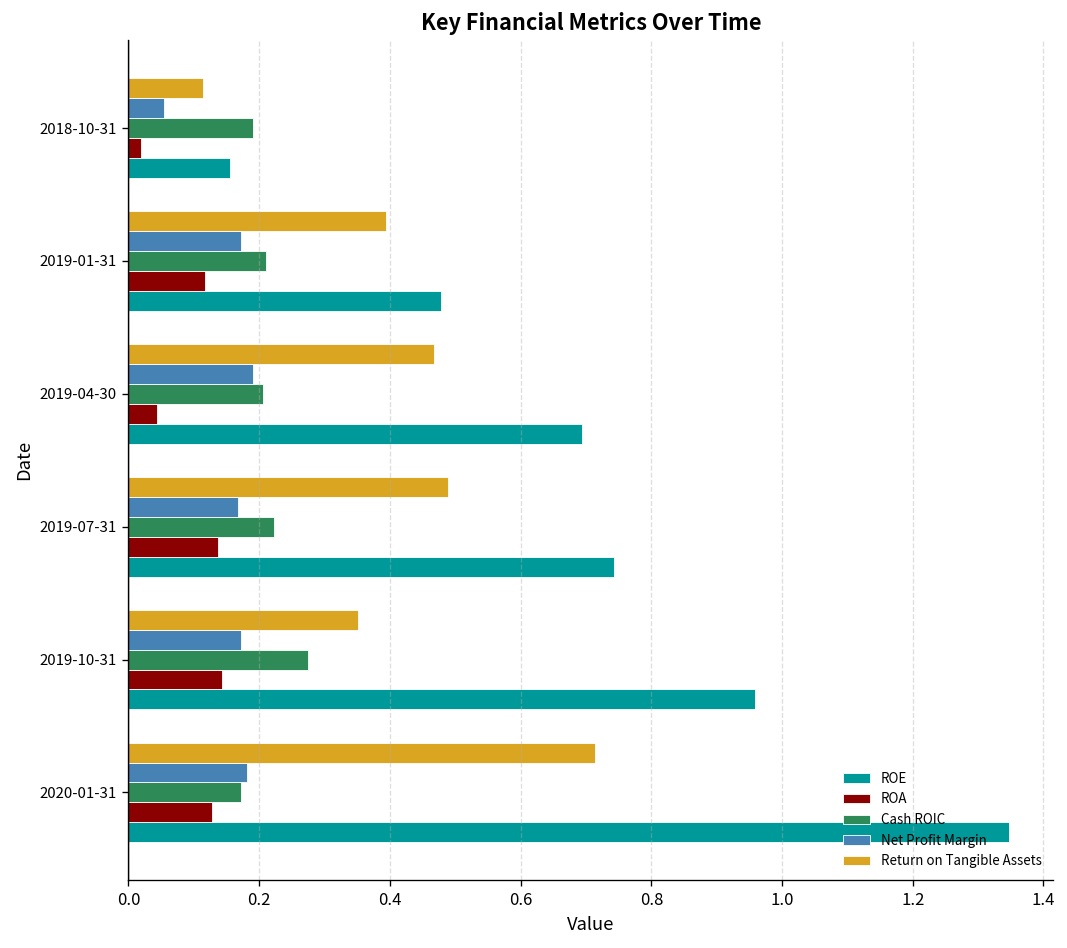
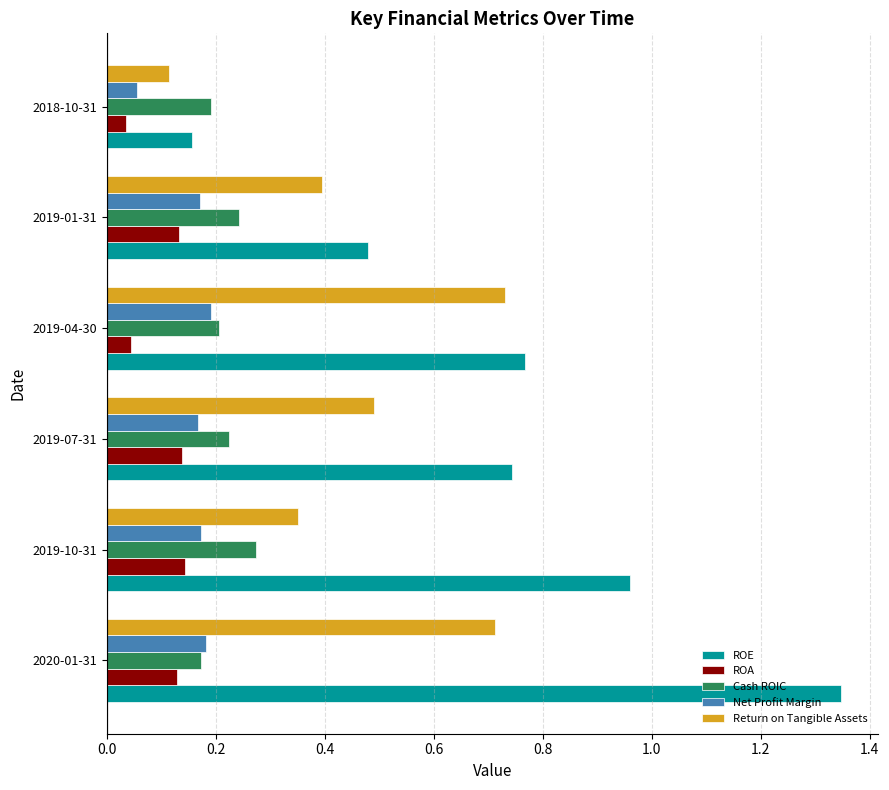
  {
    "ROE": {
      "2018-10-31": 0.16,
      "2019-01-31": 0.48,
-     "2019-04-30": 0.69,
+     "2019-04-30": 0.77,
      "2019-07-31": 0.74,
      "2019-10-31": 0.96,
      "2020-01-31": 1.35
    },
    "ROA": {
-     "2018-10-31": 0.02,
-     "2019-01-31": 0.12,
+     "2018-10-31": 0.04,
+     "2019-01-31": 0.13,
      "2019-04-30": 0.04,
      "2019-07-31": 0.14,
      "2019-10-31": 0.14,
      "2020-01-31": 0.13
    },
    "Cash ROIC": {
      "2018-10-31": 0.19,
-     "2019-01-31": 0.21,
+     "2019-01-31": 0.24,
      "2019-04-30": 0.21,
      "2019-07-31": 0.22,
      "2019-10-31": 0.27,
      "2020-01-31": 0.17
    },
    "Net Profit Margin": {
      "2018-10-31": 0.05,
      "2019-01-31": 0.17,
      "2019-04-30": 0.19,
      "2019-07-31": 0.17,
      "2019-10-31": 0.17,
      "2020-01-31": 0.18
    },
    "Return on Tangible Assets": {
      "2018-10-31": 0.11,
      "2019-01-31": 0.39,
-     "2019-04-30": 0.47,
+     "2019-04-30": 0.73,
      "2019-07-31": 0.49,
      "2019-10-31": 0.35,
      "2020-01-31": 0.71
    }
  }
